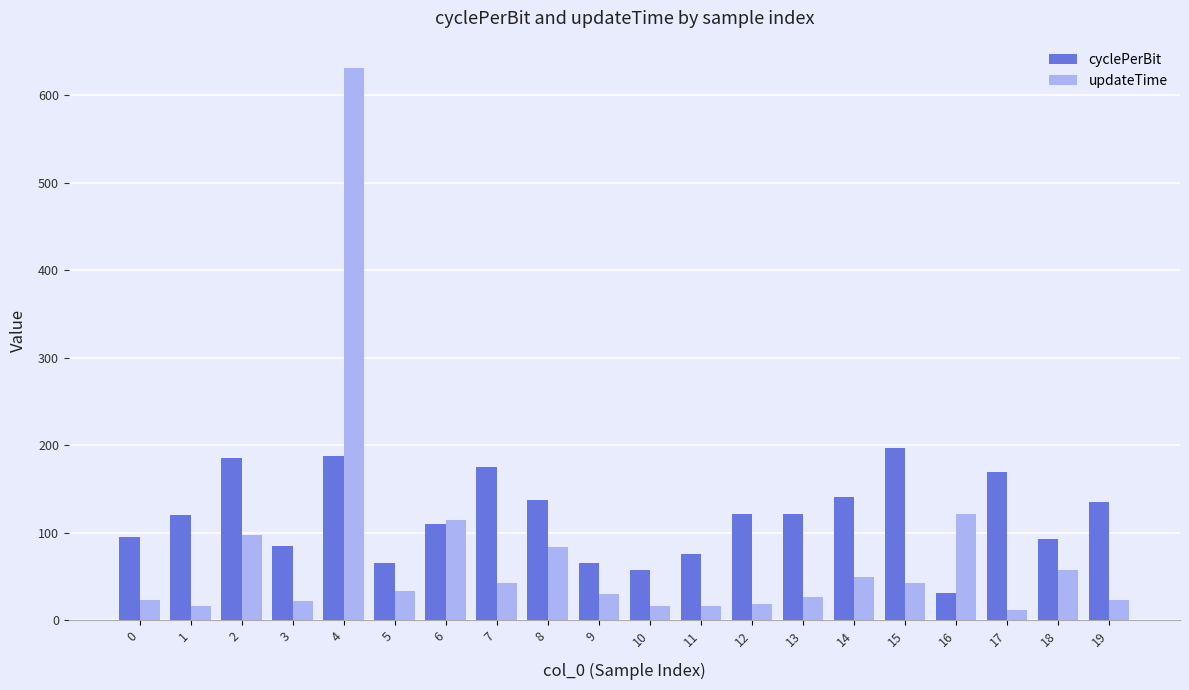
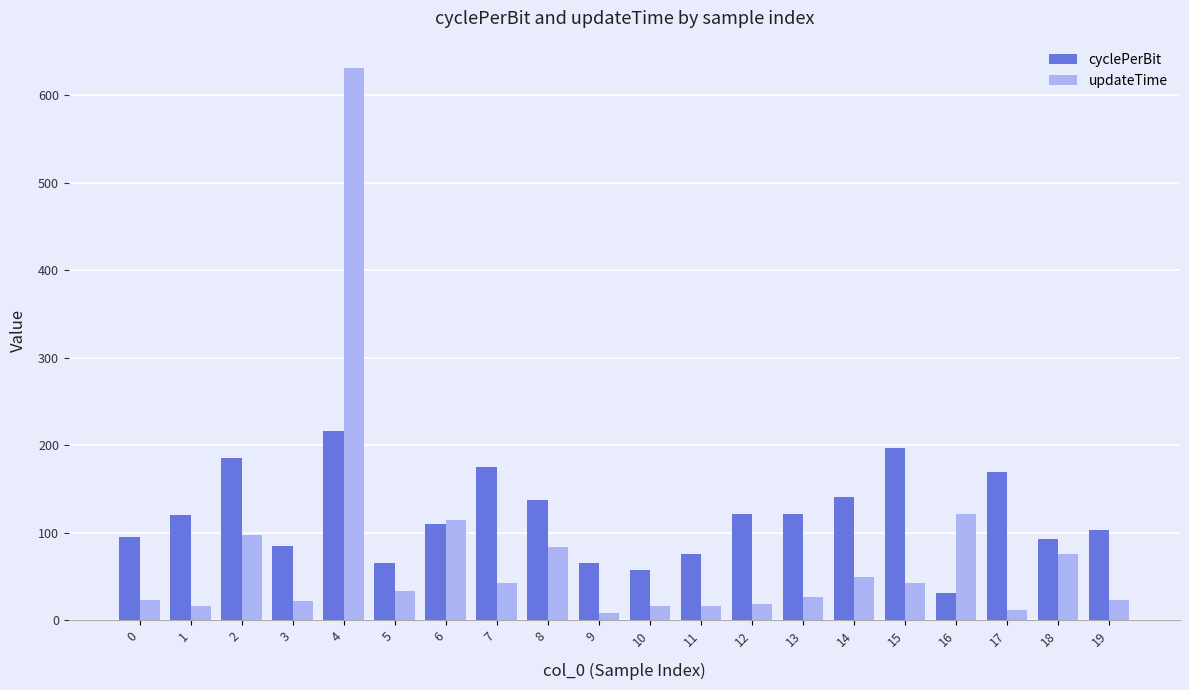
  {
    "cyclePerBit": {
      "0": 90,
      "1": 120,
      "2": 190,
      "3": 80,
-     "4": 190,
+     "4": 220,
      "5": 70,
      "6": 110,
      "7": 180,
      "8": 140,
      "9": 60,
      "10": 60,
      "11": 80,
      "12": 120,
      "13": 120,
      "14": 140,
      "15": 200,
      "16": 30,
      "17": 170,
      "18": 90,
-     "19": 130
+     "19": 100
    },
    "updateTime": {
      "0": 20,
      "1": 20,
      "2": 100,
      "3": 20,
      "4": 630,
      "5": 30,
      "6": 110,
      "7": 40,
      "8": 80,
-     "9": 30,
+     "9": 10,
      "10": 20,
      "11": 20,
      "12": 20,
      "13": 30,
      "14": 50,
      "15": 40,
      "16": 120,
      "17": 10,
-     "18": 60,
+     "18": 80,
      "19": 20
    }
  }
